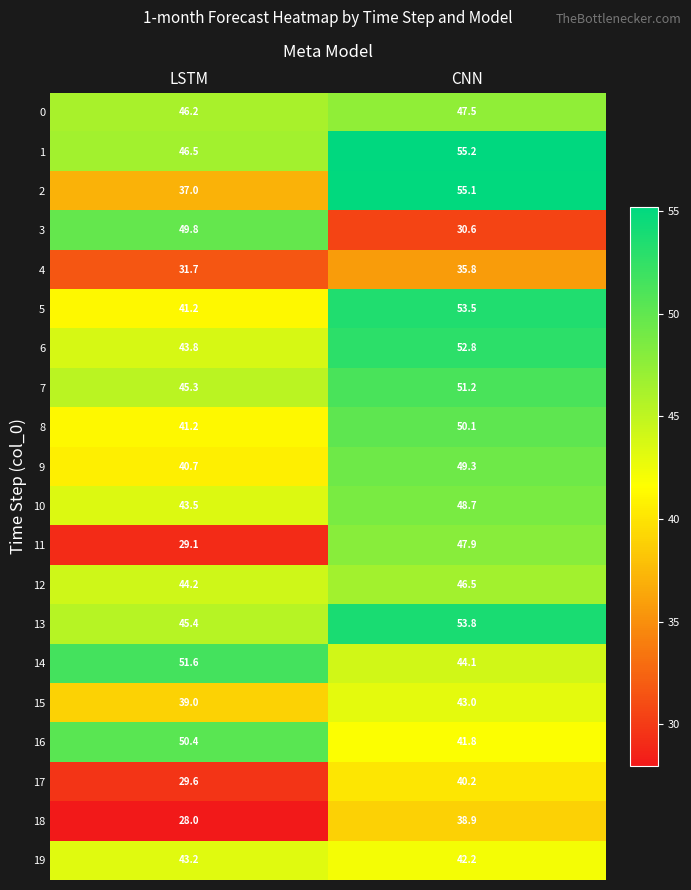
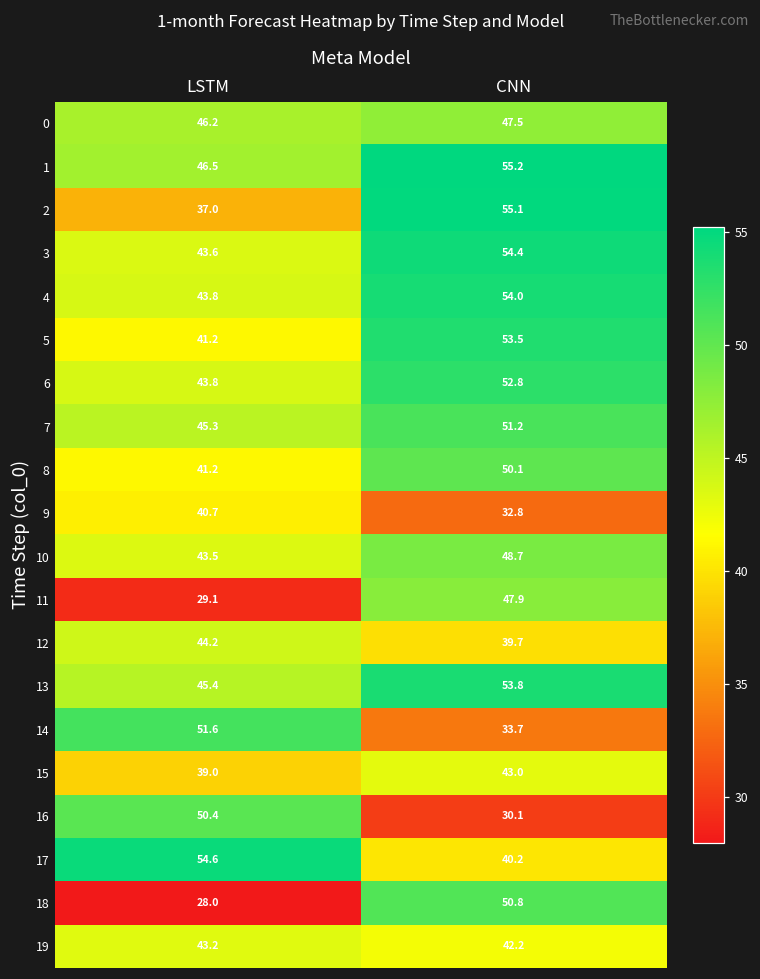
  {
    "0": {
      "LSTM": 46.2,
      "CNN": 47.5
    },
    "1": {
      "LSTM": 46.5,
      "CNN": 55.2
    },
    "2": {
      "LSTM": 37.0,
      "CNN": 55.1
    },
    "3": {
-     "LSTM": 49.8,
-     "CNN": 30.6
+     "LSTM": 43.6,
+     "CNN": 54.4
    },
    "4": {
-     "LSTM": 31.7,
-     "CNN": 35.8
+     "LSTM": 43.8,
+     "CNN": 54.0
    },
    "5": {
      "LSTM": 41.2,
      "CNN": 53.5
    },
    "6": {
      "LSTM": 43.8,
      "CNN": 52.8
    },
    "7": {
      "LSTM": 45.3,
      "CNN": 51.2
    },
    "8": {
      "LSTM": 41.2,
      "CNN": 50.1
    },
    "9": {
      "LSTM": 40.7,
-     "CNN": 49.3
+     "CNN": 32.8
    },
    "10": {
      "LSTM": 43.5,
      "CNN": 48.7
    },
    "11": {
      "LSTM": 29.1,
      "CNN": 47.9
    },
    "12": {
      "LSTM": 44.2,
-     "CNN": 46.5
+     "CNN": 39.7
    },
    "13": {
      "LSTM": 45.4,
      "CNN": 53.8
    },
    "14": {
      "LSTM": 51.6,
-     "CNN": 44.1
+     "CNN": 33.7
    },
    "15": {
      "LSTM": 39.0,
      "CNN": 43.0
    },
    "16": {
      "LSTM": 50.4,
-     "CNN": 41.8
+     "CNN": 30.1
    },
    "17": {
-     "LSTM": 29.6,
+     "LSTM": 54.6,
      "CNN": 40.2
    },
    "18": {
      "LSTM": 28.0,
-     "CNN": 38.9
+     "CNN": 50.8
    },
    "19": {
      "LSTM": 43.2,
      "CNN": 42.2
    }
  }
